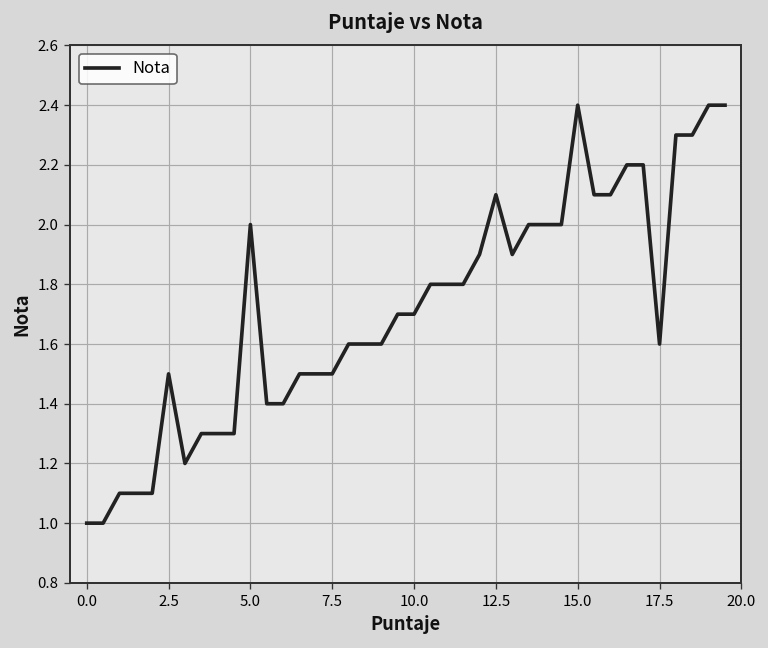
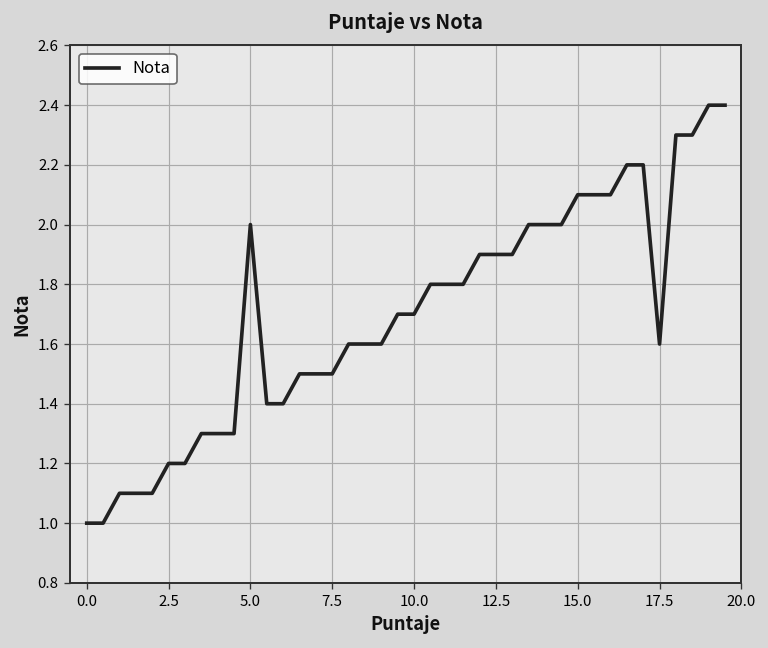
  {
    "0.0": 1.0,
-   "2.5": 1.5,
+   "2.5": 1.2,
    "5.0": 2.0,
    "7.5": 1.5,
    "10.0": 1.7,
-   "12.5": 2.1,
-   "15.0": 2.4,
+   "12.5": 1.9,
+   "15.0": 2.1,
    "17.5": 1.6
  }
